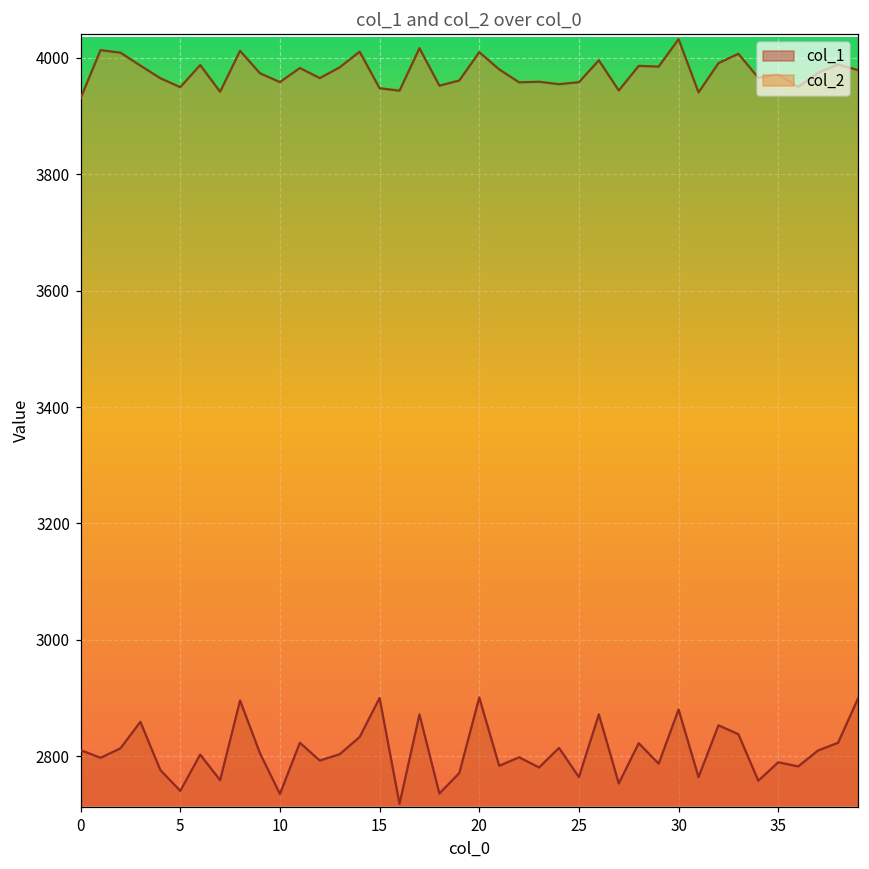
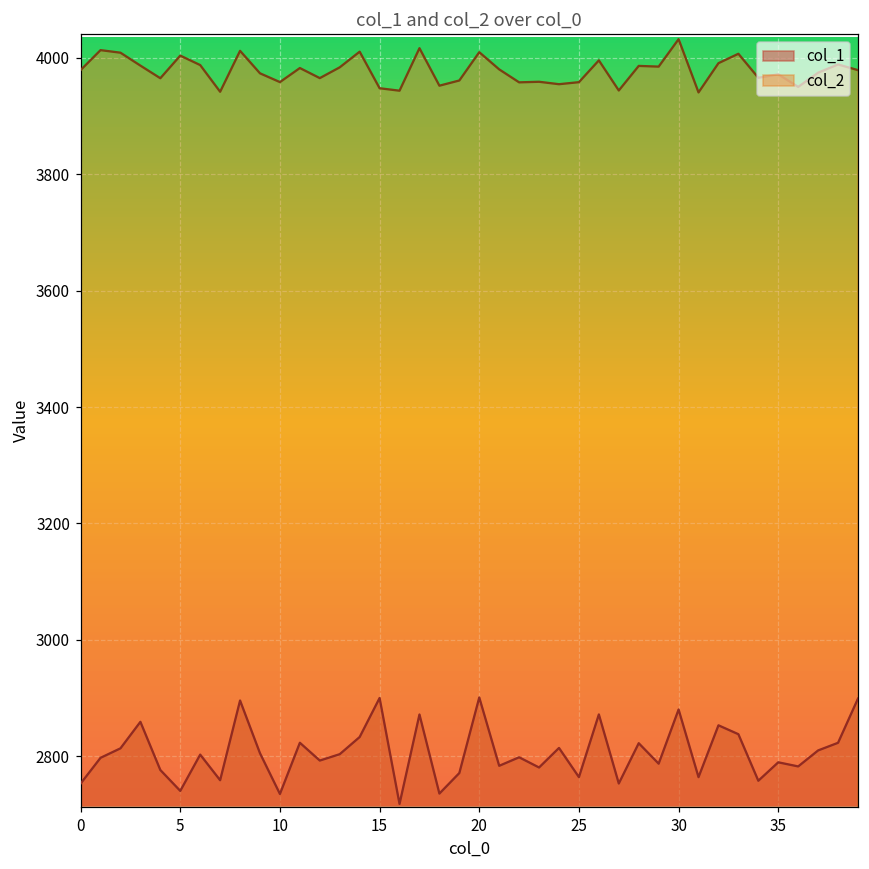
  {
    "col_1": {
-     "0": 2810,
+     "0": 2750,
      "5": 2740,
      "10": 2740,
      "15": 2900,
      "20": 2900,
      "25": 2760,
      "30": 2880,
      "35": 2790
    },
    "col_2": {
-     "0": 3930,
-     "5": 3950,
+     "0": 3980,
+     "5": 4000,
      "10": 3960,
      "15": 3950,
      "20": 4010,
      "25": 3960,
      "30": 4030
    }
  }
